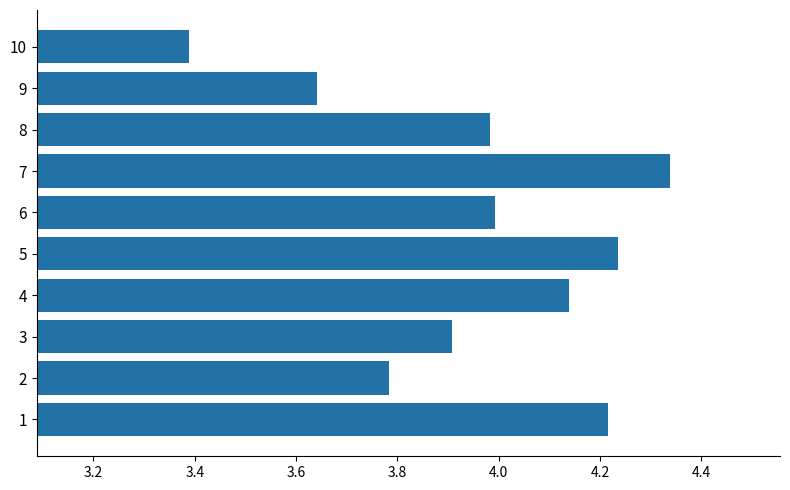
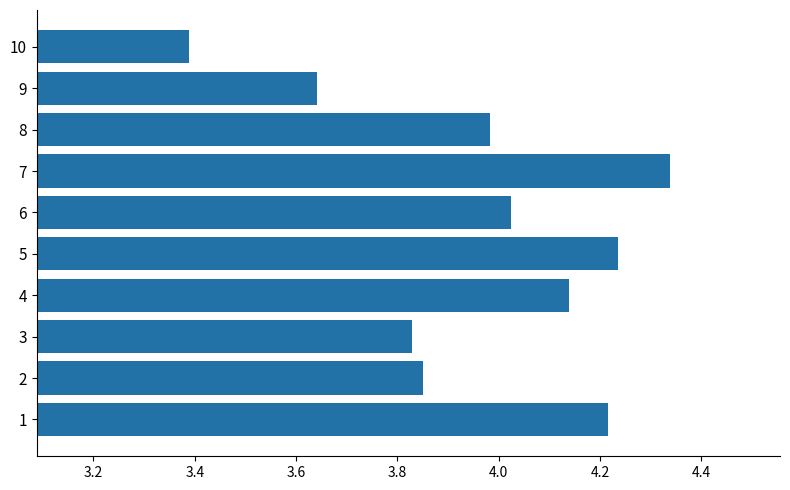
  {
    "10": 3.39,
    "9": 3.64,
    "8": 3.98,
    "7": 4.34,
-   "6": 3.99,
+   "6": 4.02,
    "5": 4.24,
    "4": 4.14,
-   "3": 3.91,
-   "2": 3.78,
+   "3": 3.83,
+   "2": 3.85,
    "1": 4.22
  }
